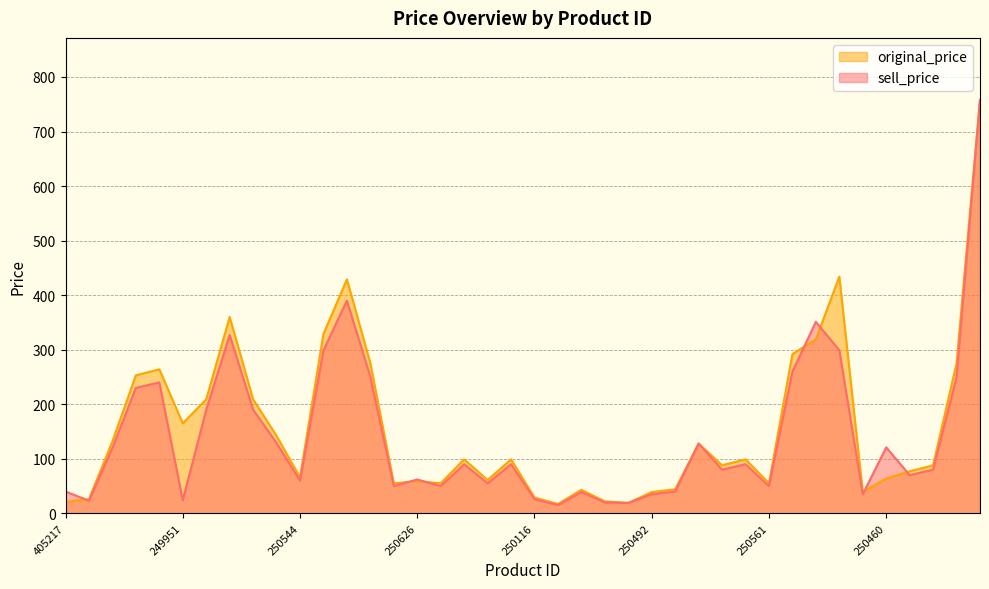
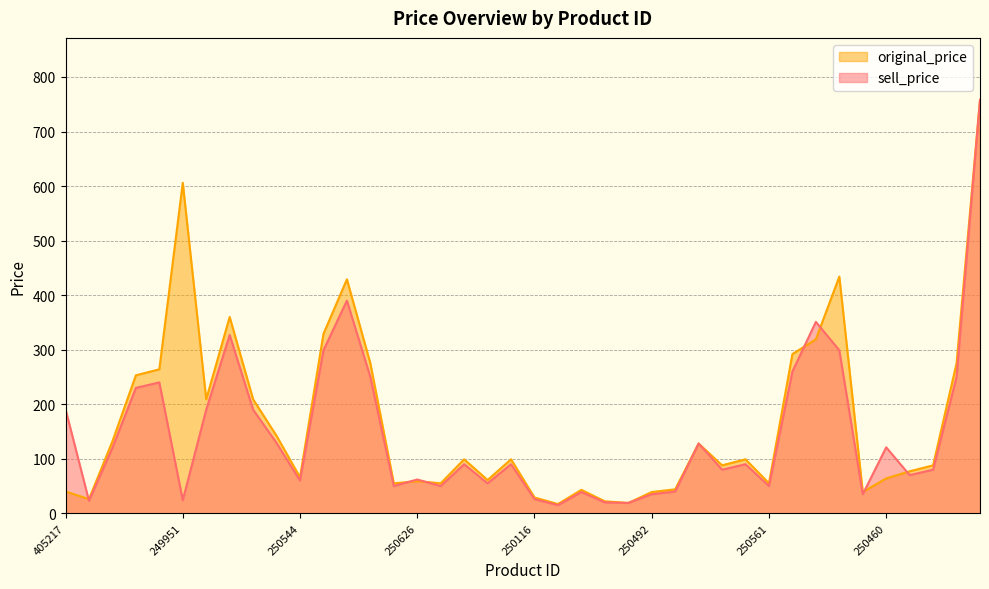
  {
    "original_price": {
-     "405217": 20,
-     "249951": 170,
+     "405217": 40,
+     "249951": 610,
      "250544": 70,
      "250561": 60,
      "250460": 60
    },
    "sell_price": {
-     "405217": 40,
+     "405217": 190,
      "249951": 20,
      "250544": 60,
      "250561": 50,
      "250460": 120
    }
  }
